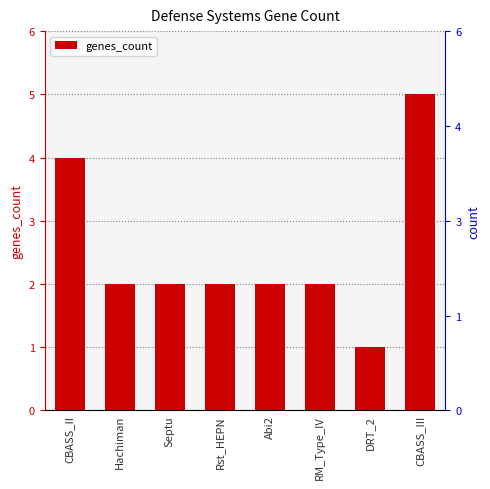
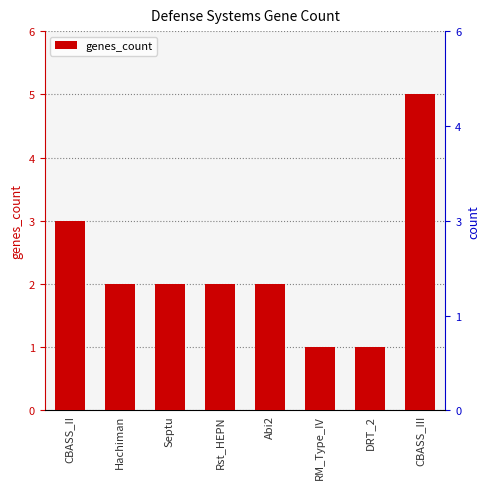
  {
-   "CBASS_II": 4,
+   "CBASS_II": 3,
    "Hachiman": 2,
    "Septu": 2,
    "Rst_HEPN": 2,
    "Abi2": 2,
-   "RM_Type_IV": 2,
+   "RM_Type_IV": 1,
    "DRT_2": 1,
    "CBASS_III": 5
  }
